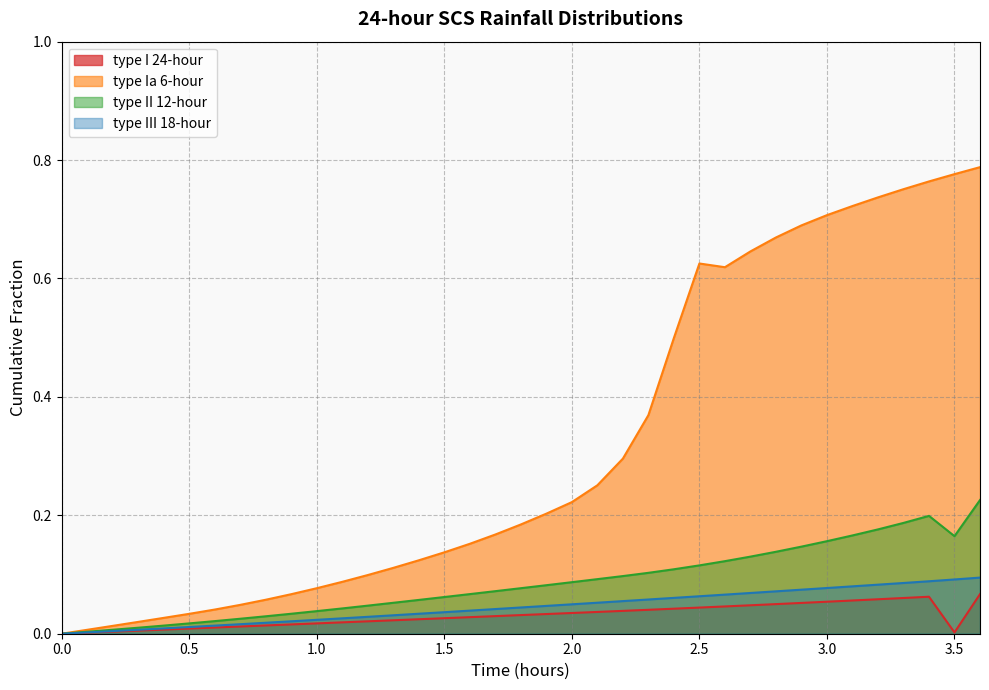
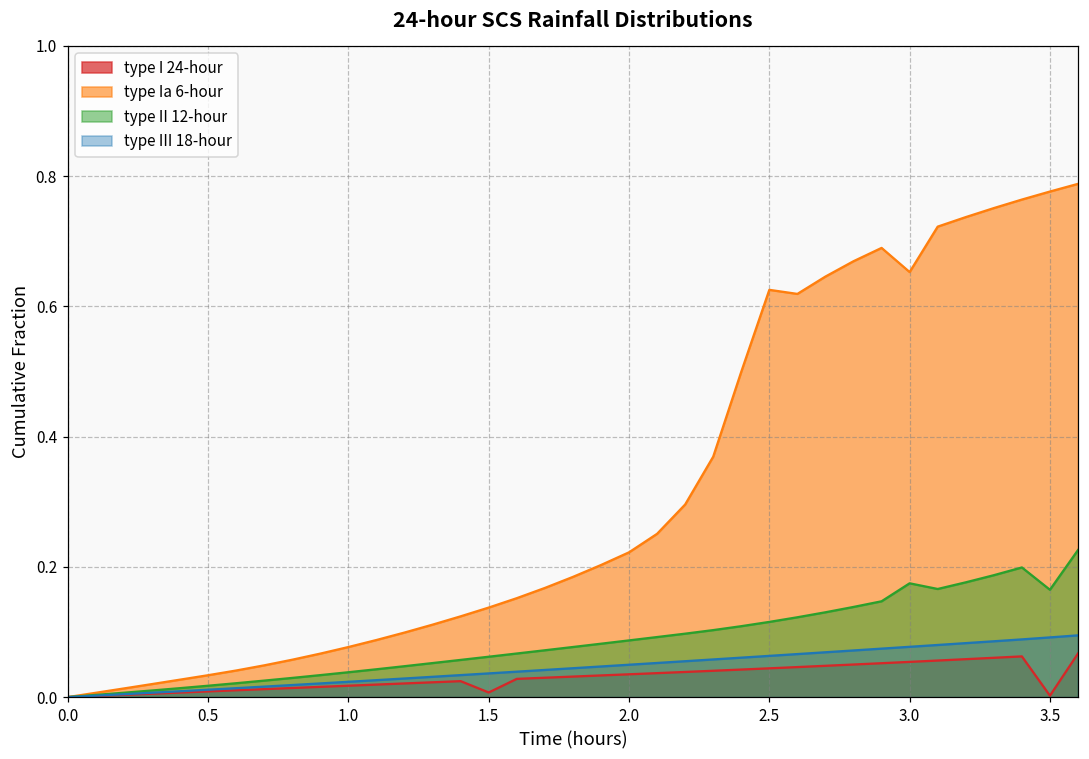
  {
    "type I 24-hour": {
      "1.0": 0.02,
-     "1.5": 0.03,
+     "1.5": 0.01,
      "2.0": 0.04,
      "2.5": 0.04,
      "3.0": 0.05,
      "3.5": 0.00
    },
    "type Ia 6-hour": {
      "0.5": 0.03,
      "1.0": 0.08,
      "1.5": 0.14,
      "2.0": 0.22,
      "2.5": 0.63,
-     "3.0": 0.71,
+     "3.0": 0.65,
      "3.5": 0.78
    },
    "type II 12-hour": {
      "0.5": 0.02,
      "1.0": 0.04,
      "1.5": 0.06,
      "2.0": 0.09,
      "2.5": 0.12,
-     "3.0": 0.16,
+     "3.0": 0.17,
      "3.5": 0.16
    },
    "type III 18-hour": {
      "1.0": 0.02,
      "1.5": 0.04,
      "2.0": 0.05,
      "2.5": 0.06,
      "3.0": 0.08,
      "3.5": 0.09
    }
  }
